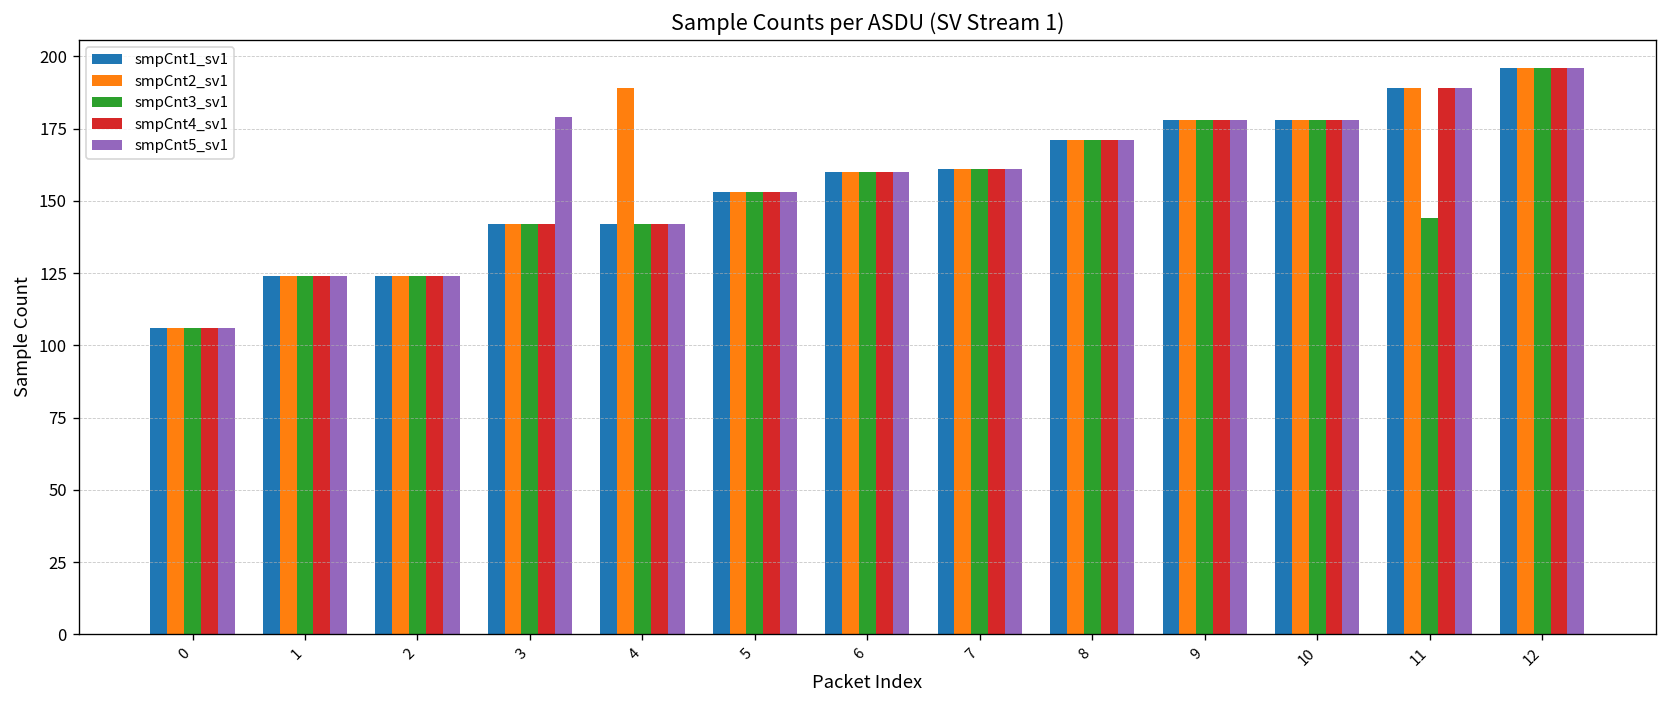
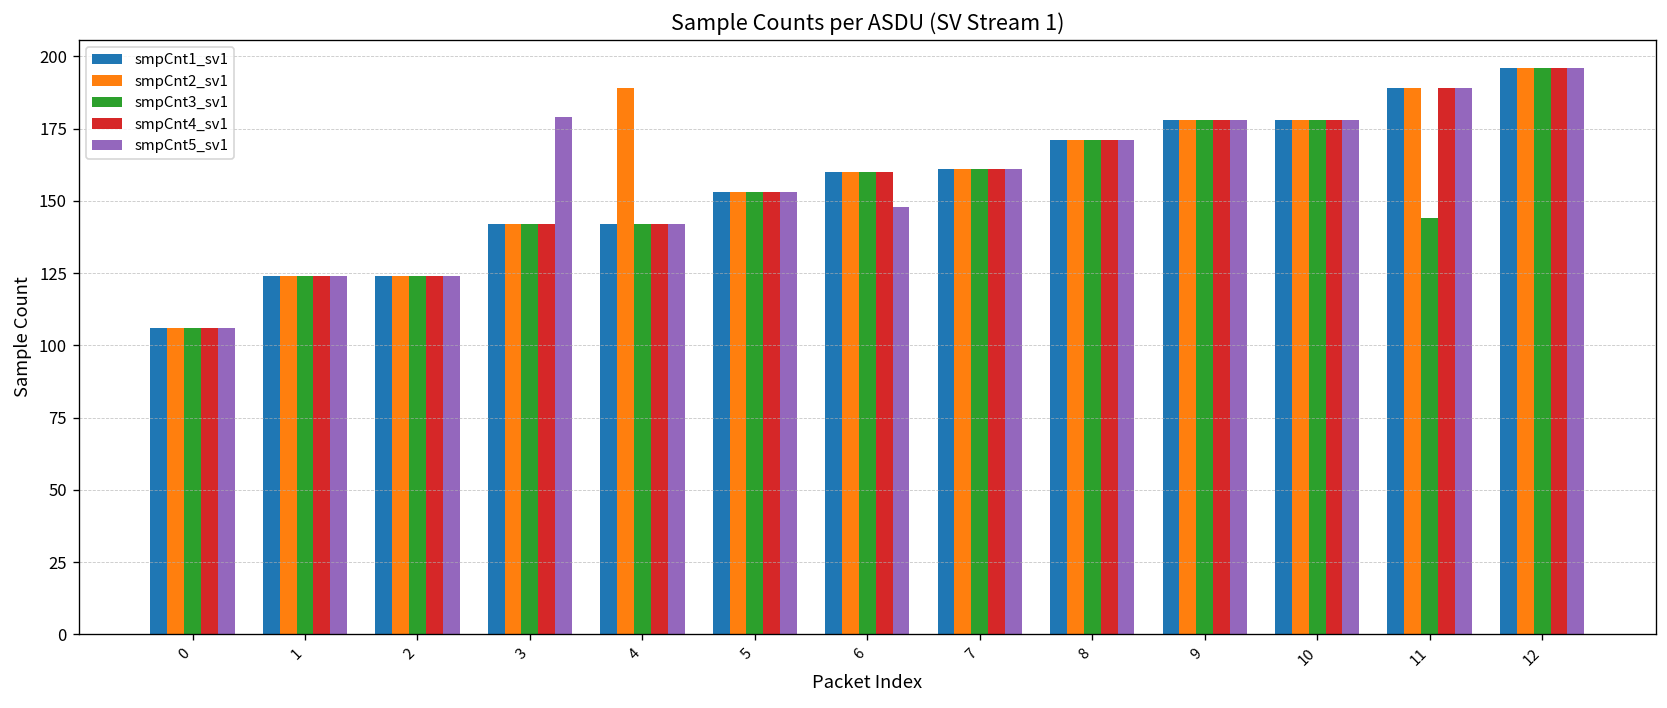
  {
    "smpCnt1_sv1": {
      "0": 106,
      "1": 124,
      "2": 124,
      "3": 142,
      "4": 142,
      "5": 153,
      "6": 160,
      "7": 161,
      "8": 171,
      "9": 178,
      "10": 178,
      "11": 189,
      "12": 196
    },
    "smpCnt2_sv1": {
      "0": 106,
      "1": 124,
      "2": 124,
      "3": 142,
      "4": 189,
      "5": 153,
      "6": 160,
      "7": 161,
      "8": 171,
      "9": 178,
      "10": 178,
      "11": 189,
      "12": 196
    },
    "smpCnt3_sv1": {
      "0": 106,
      "1": 124,
      "2": 124,
      "3": 142,
      "4": 142,
      "5": 153,
      "6": 160,
      "7": 161,
      "8": 171,
      "9": 178,
      "10": 178,
      "11": 144,
      "12": 196
    },
    "smpCnt4_sv1": {
      "0": 106,
      "1": 124,
      "2": 124,
      "3": 142,
      "4": 142,
      "5": 153,
      "6": 160,
      "7": 161,
      "8": 171,
      "9": 178,
      "10": 178,
      "11": 189,
      "12": 196
    },
    "smpCnt5_sv1": {
      "0": 106,
      "1": 124,
      "2": 124,
      "3": 179,
      "4": 142,
      "5": 153,
-     "6": 160,
+     "6": 148,
      "7": 161,
      "8": 171,
      "9": 178,
      "10": 178,
      "11": 189,
      "12": 196
    }
  }
